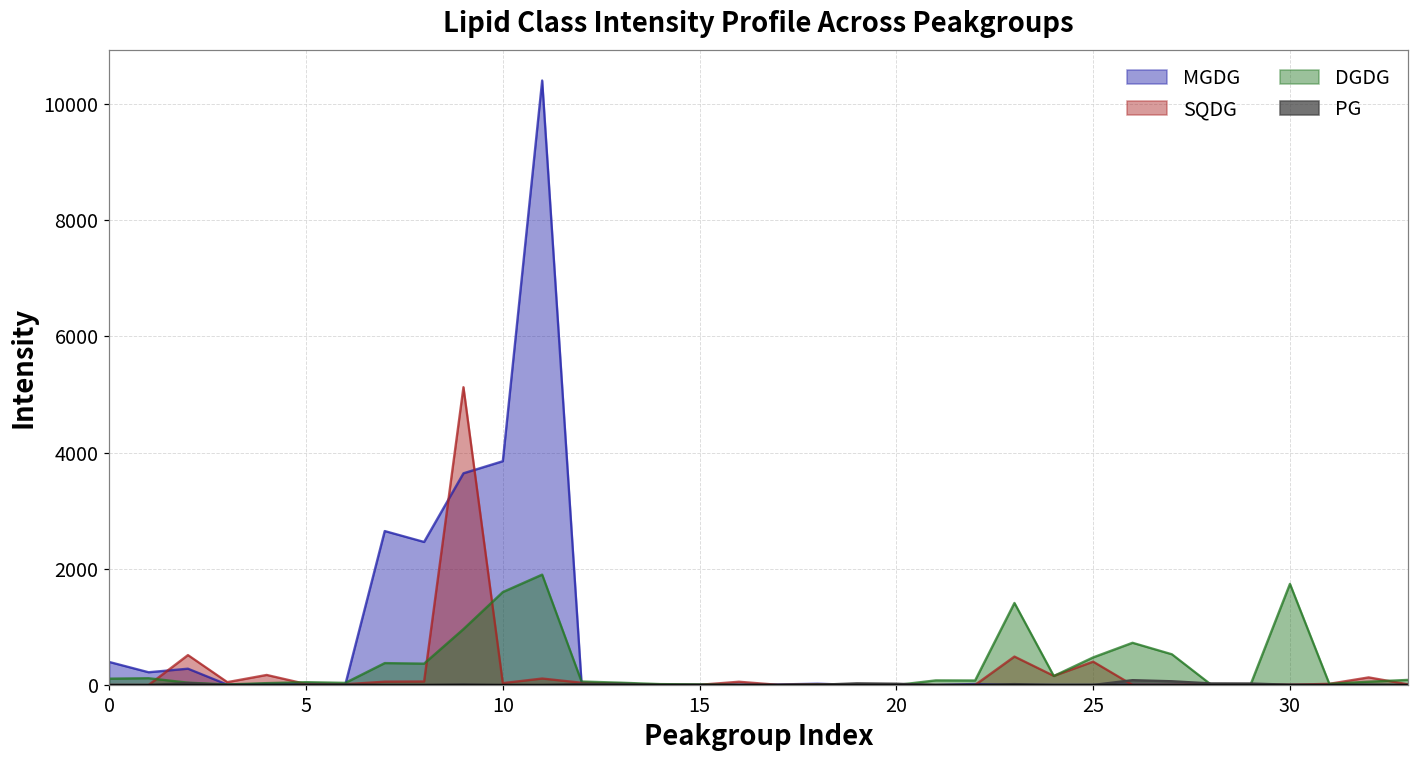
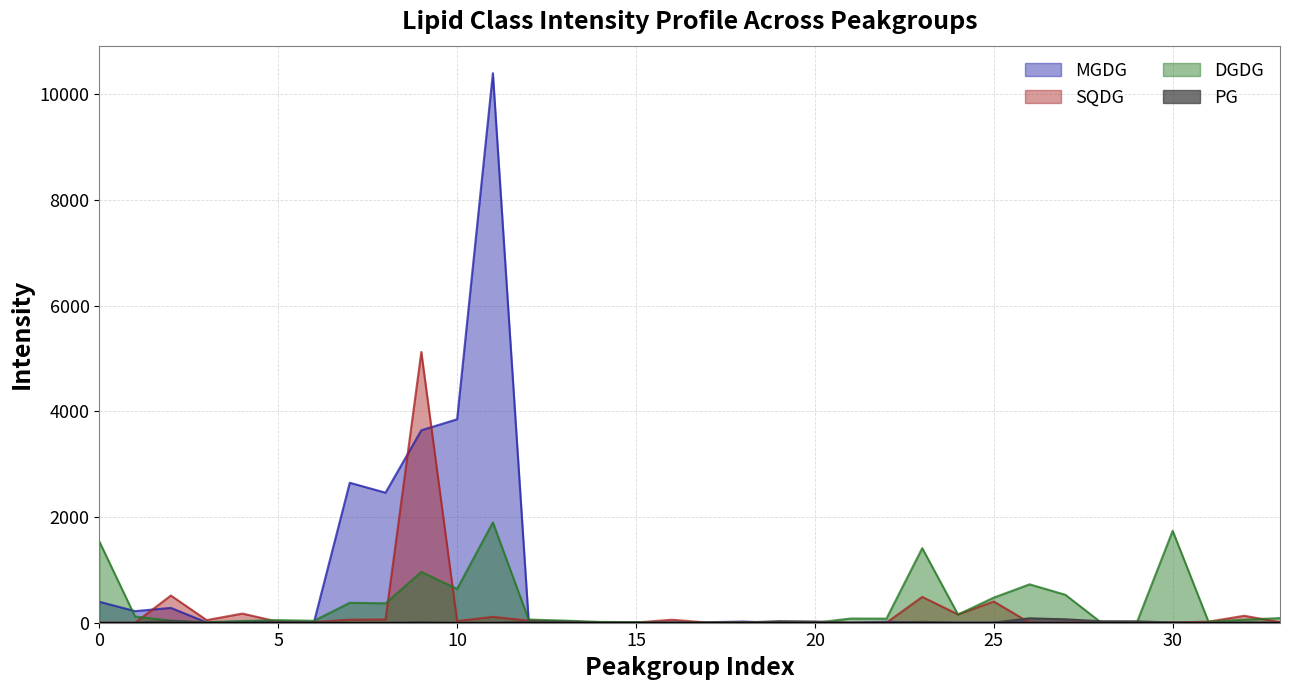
  {
    "MGDG": {
      "0": 400,
      "10": 3900
    },
    "SQDG": {
      "25": 400
    },
    "DGDG": {
-     "0": 100,
-     "10": 1600,
+     "0": 1500,
+     "10": 600,
      "25": 500,
      "30": 1700
    }
  }
